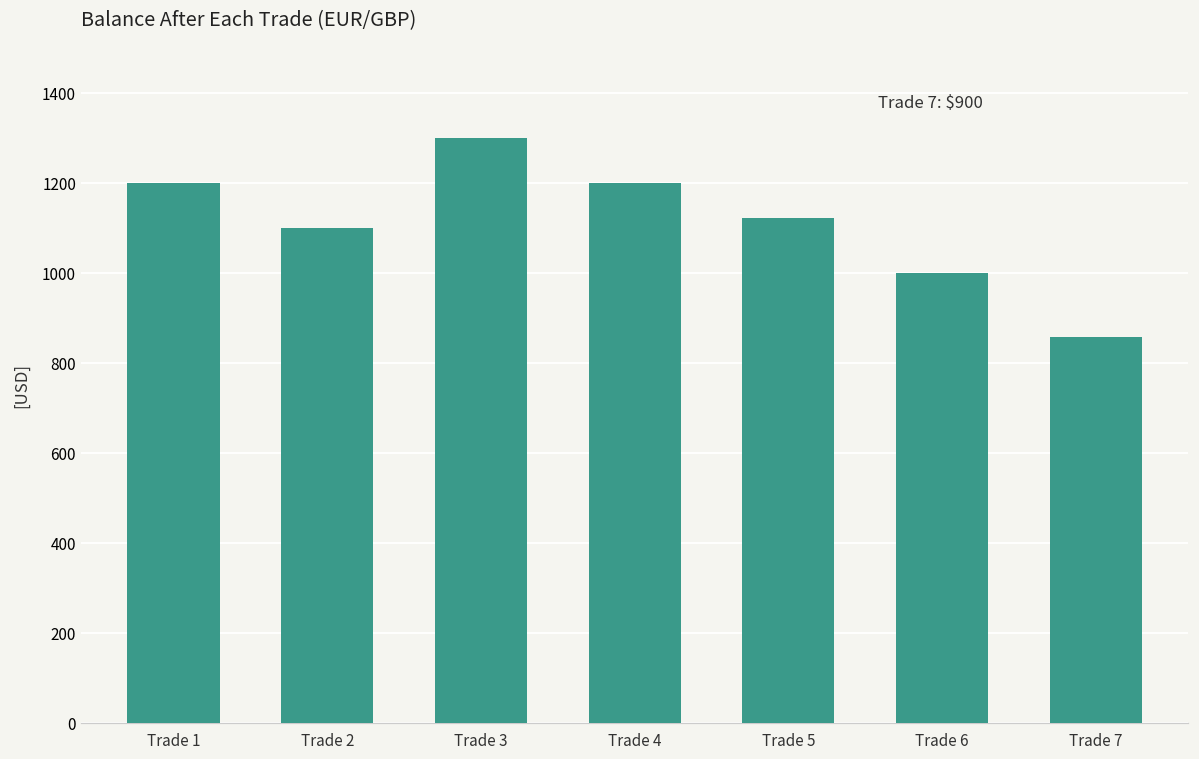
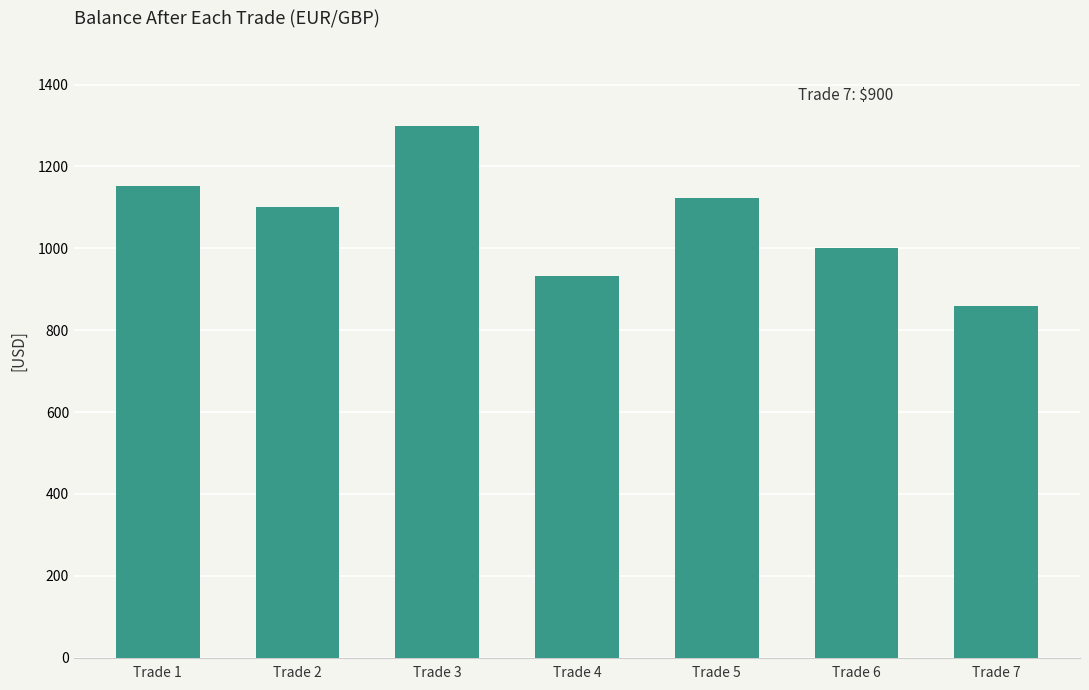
  {
-   "Trade 1": 1200,
+   "Trade 1": 1150,
    "Trade 2": 1100,
    "Trade 3": 1300,
-   "Trade 4": 1200,
+   "Trade 4": 930,
    "Trade 5": 1120,
    "Trade 6": 1000,
    "Trade 7": 860
  }
